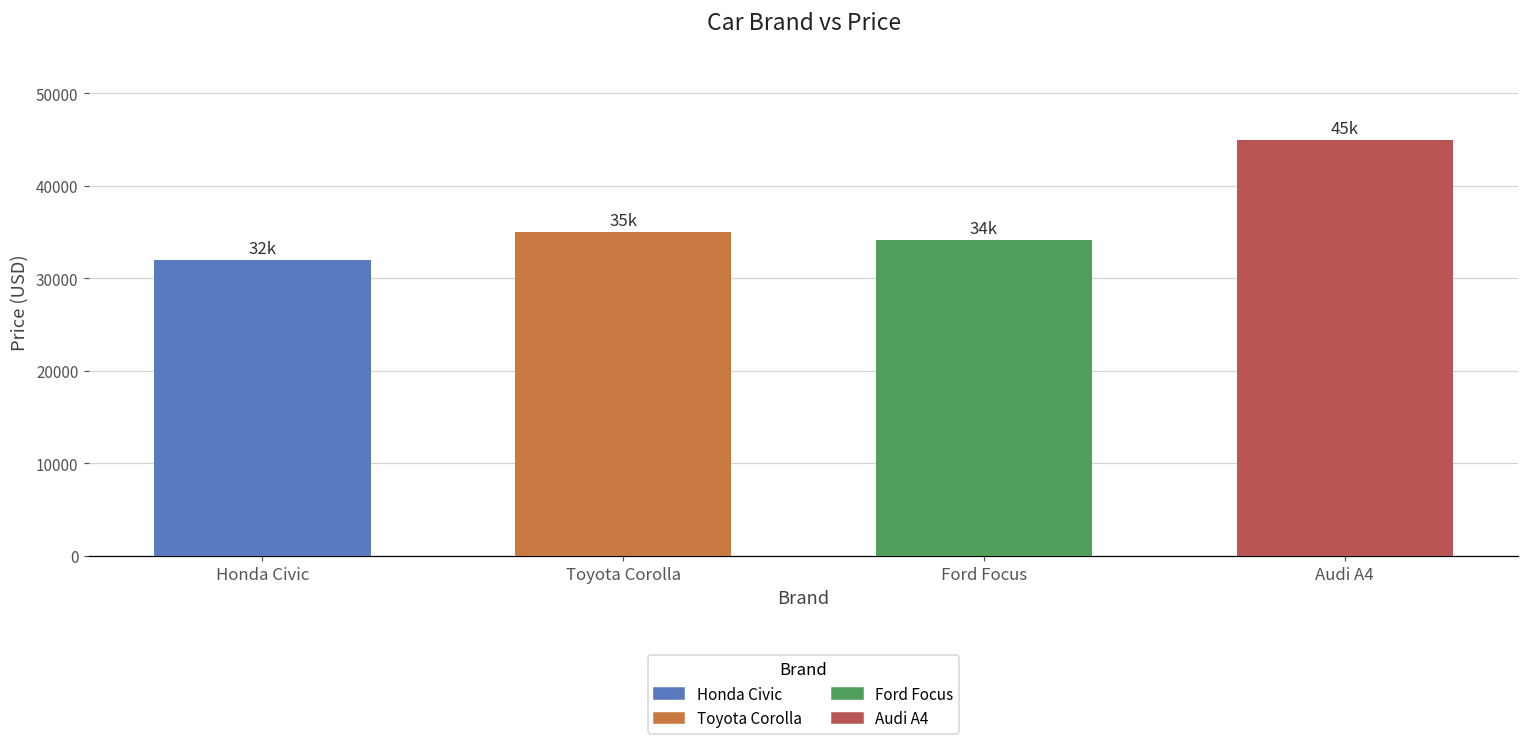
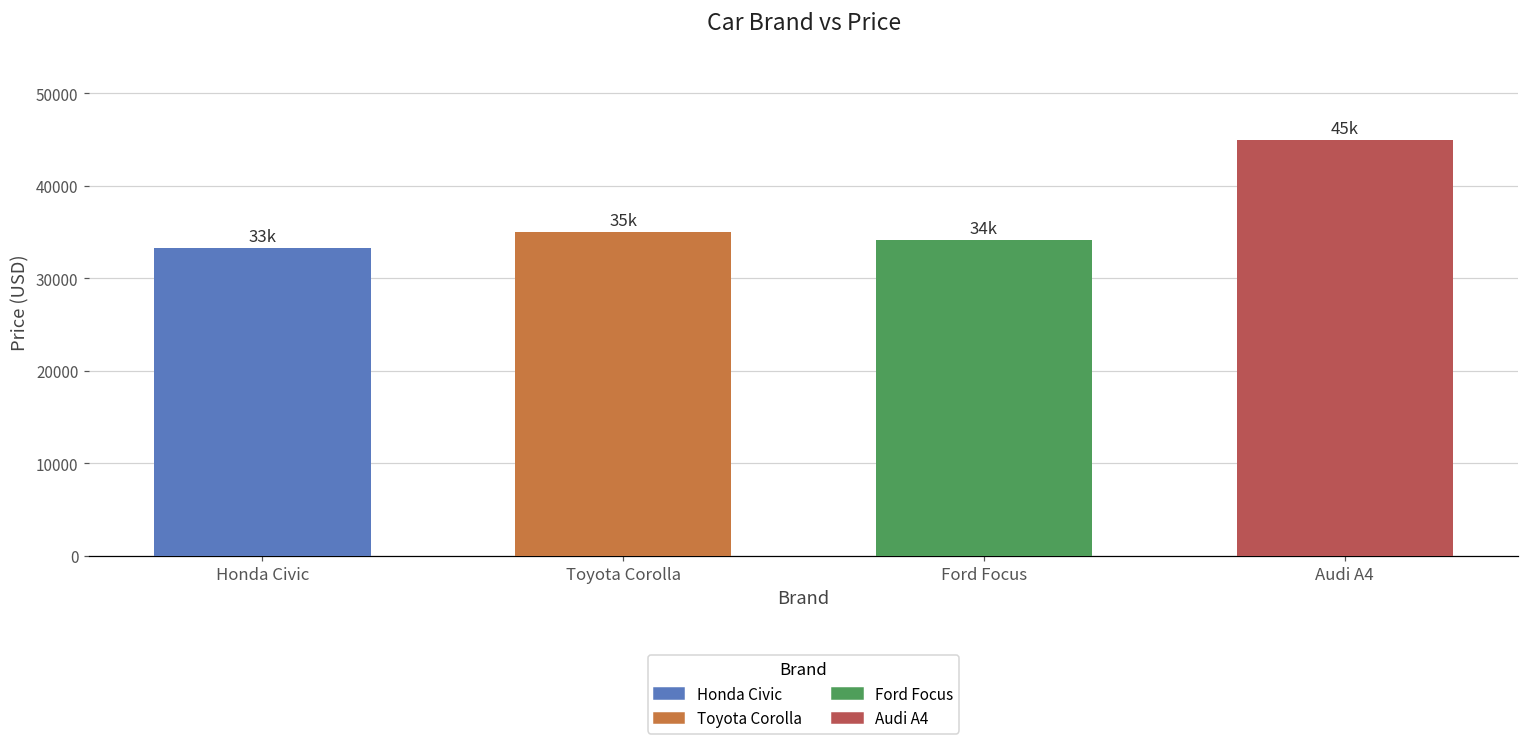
  {
-   "Honda Civic": "32k",
+   "Honda Civic": "33k",
    "Toyota Corolla": "35k",
    "Ford Focus": "34k",
    "Audi A4": "45k"
  }
